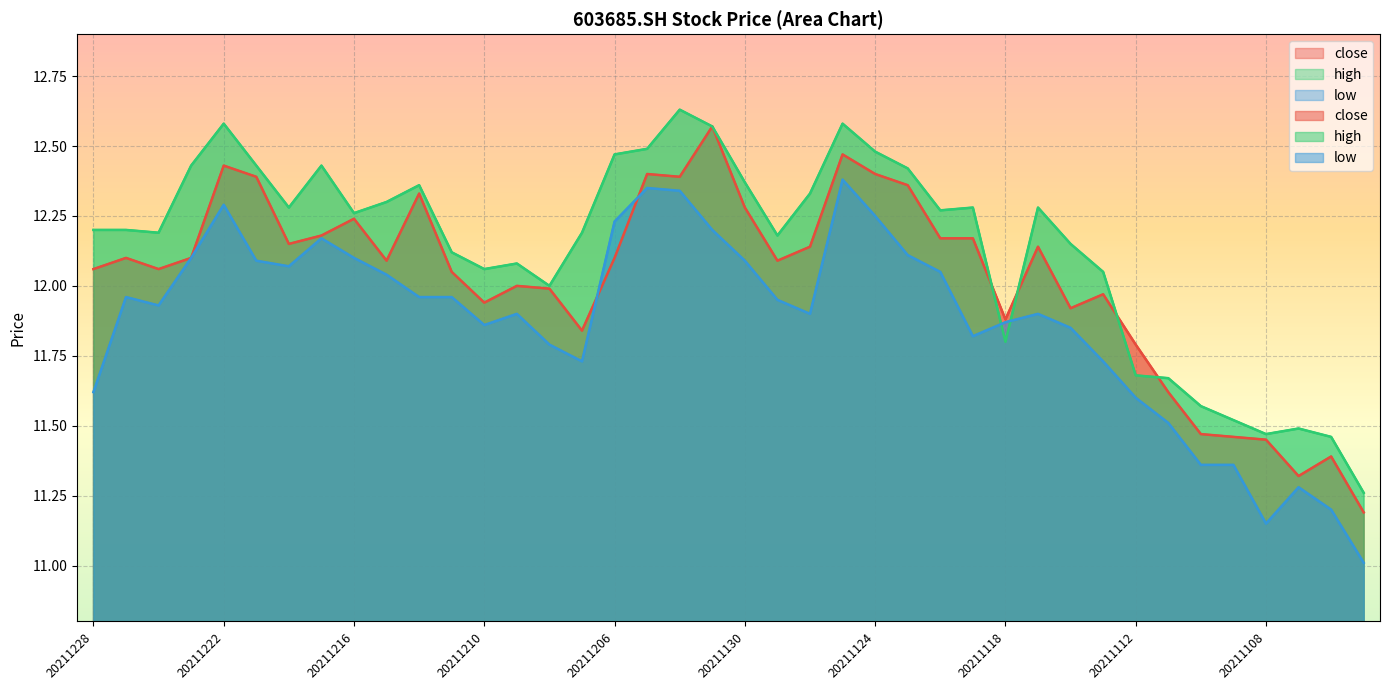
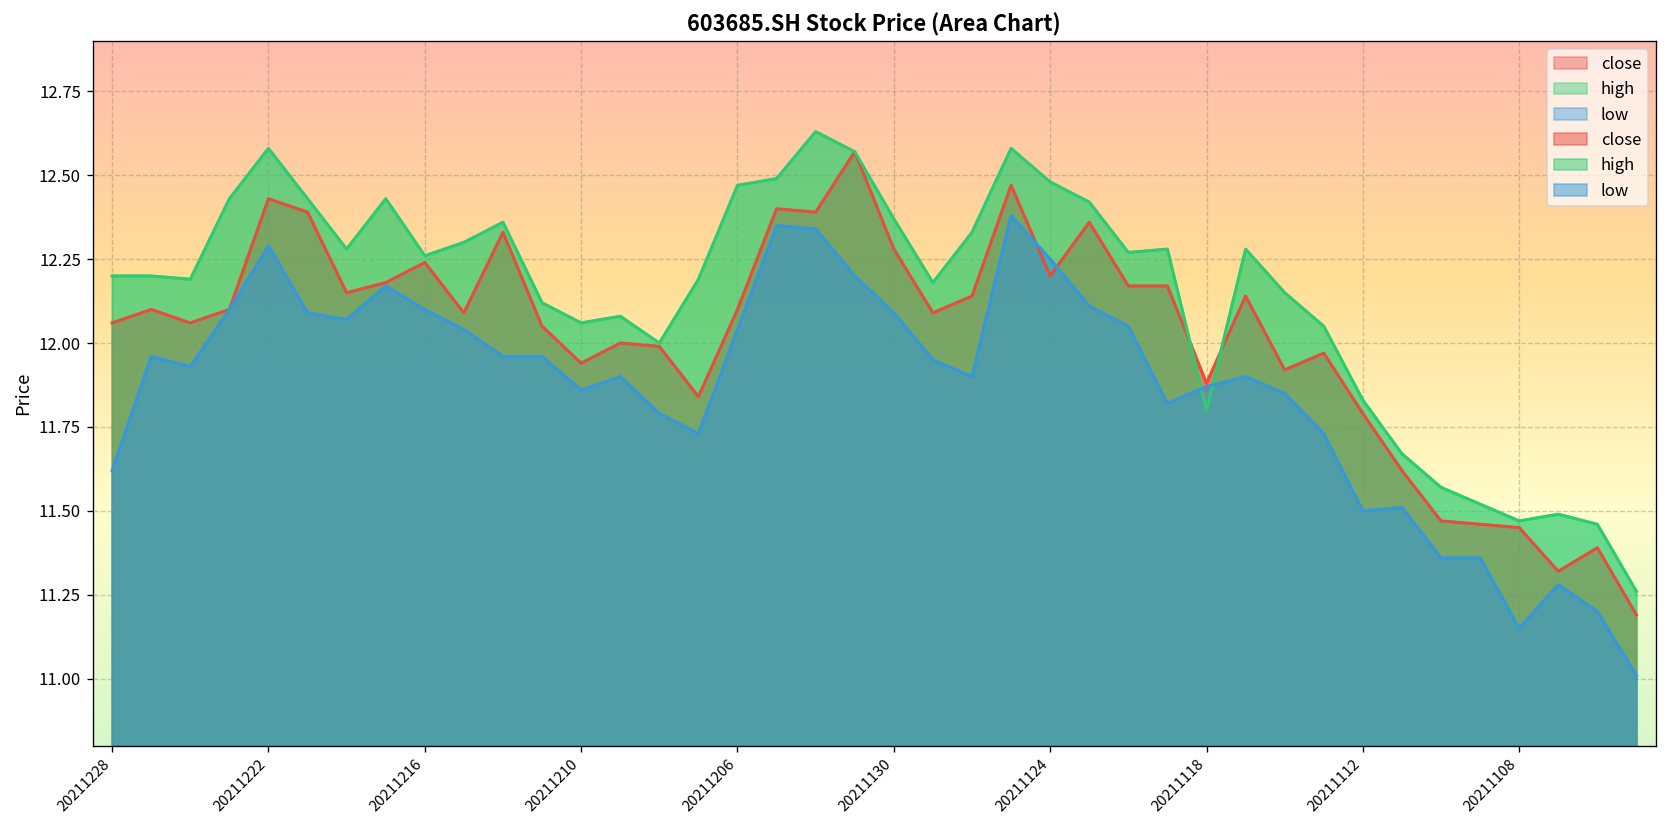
  {
    "close": {
      "20211228": 12.06,
      "20211222": 12.43,
      "20211216": 12.24,
      "20211210": 11.94,
      "20211206": 12.1,
      "20211130": 12.28,
-     "20211124": 12.4,
+     "20211124": 12.2,
      "20211118": 11.88,
      "20211112": 11.79,
      "20211108": 11.45
    },
    "high": {
      "20211228": 12.20,
      "20211222": 12.58,
      "20211216": 12.26,
      "20211210": 12.06,
      "20211206": 12.47,
      "20211130": 12.37,
      "20211124": 12.48,
      "20211118": 11.80,
-     "20211112": 11.68,
+     "20211112": 11.83,
      "20211108": 11.47
    },
    "low": {
      "20211228": 11.62,
      "20211222": 12.29,
      "20211216": 12.10,
      "20211210": 11.86,
-     "20211206": 12.23,
+     "20211206": 12.04,
      "20211130": 12.09,
      "20211124": 12.25,
      "20211118": 11.87,
-     "20211112": 11.6,
+     "20211112": 11.5,
      "20211108": 11.15
    }
  }
